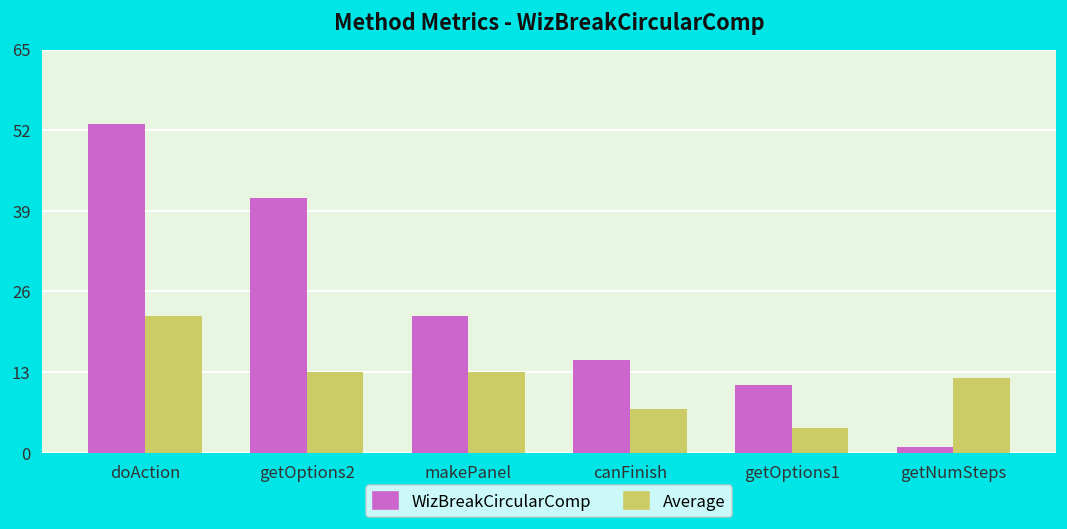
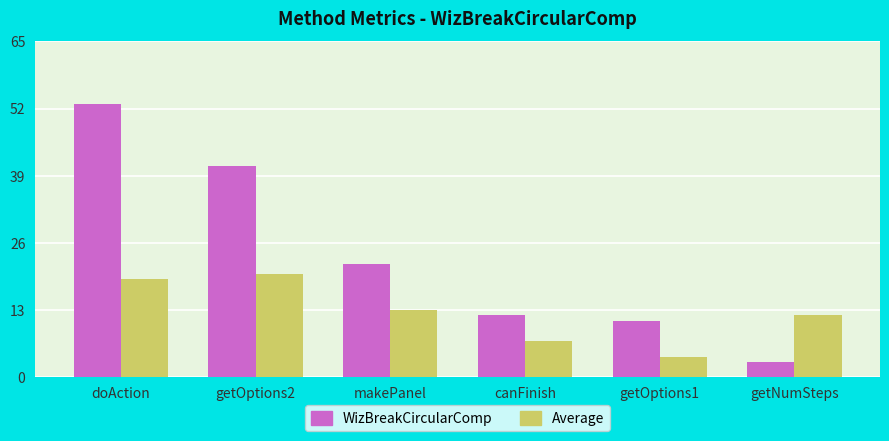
  {
    "WizBreakCircularComp": {
      "doAction": 53,
      "getOptions2": 41,
      "makePanel": 22,
-     "canFinish": 15,
+     "canFinish": 12,
      "getOptions1": 11,
-     "getNumSteps": 1
+     "getNumSteps": 3
    },
    "Average": {
-     "doAction": 22,
-     "getOptions2": 13,
+     "doAction": 19,
+     "getOptions2": 20,
      "makePanel": 13,
      "canFinish": 7,
      "getOptions1": 4,
      "getNumSteps": 12
    }
  }
